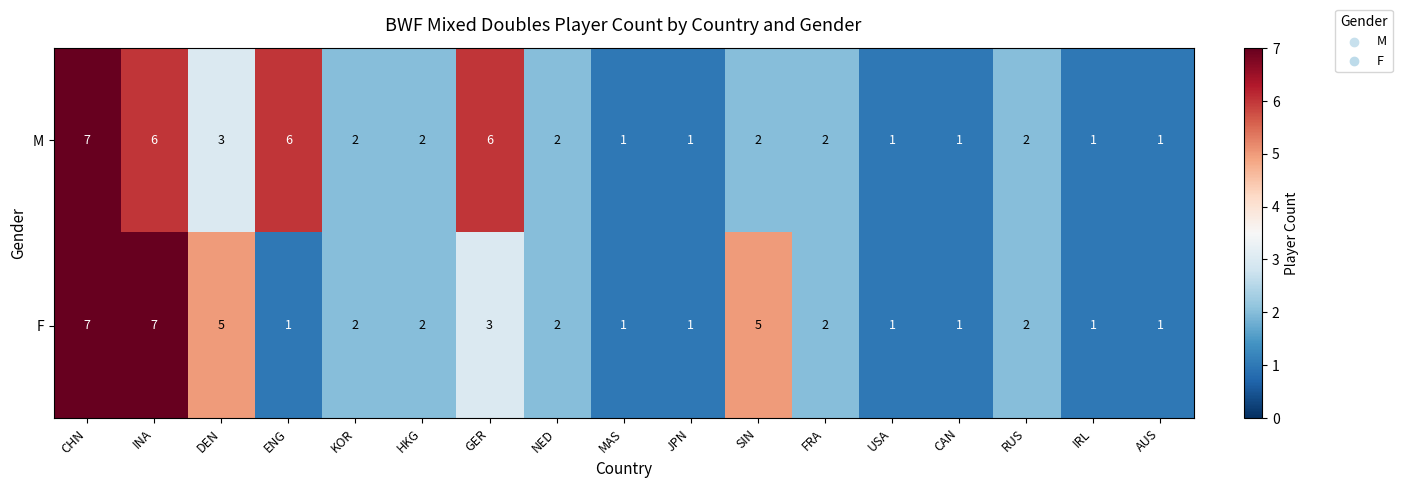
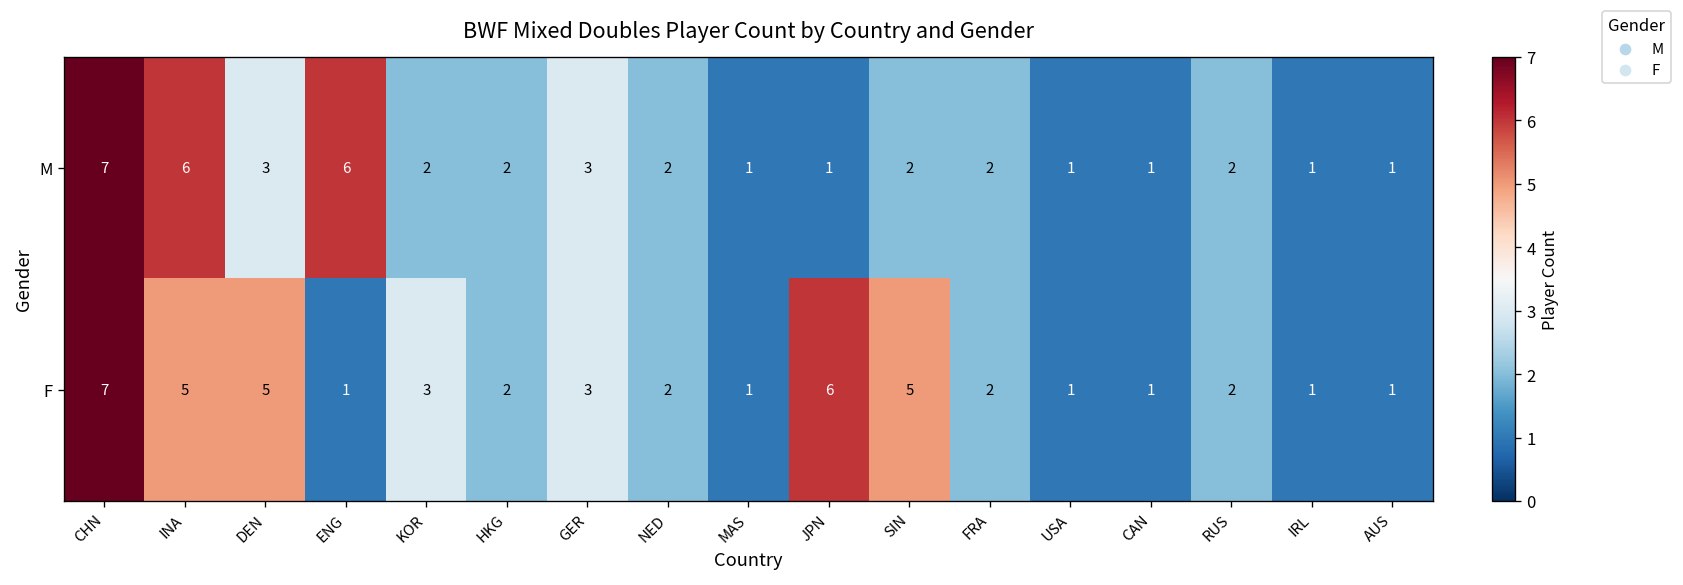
  {
    "M": {
      "CHN": 7,
      "INA": 6,
      "DEN": 3,
      "ENG": 6,
      "KOR": 2,
      "HKG": 2,
-     "GER": 6,
+     "GER": 3,
      "NED": 2,
      "MAS": 1,
      "JPN": 1,
      "SIN": 2,
      "FRA": 2,
      "USA": 1,
      "CAN": 1,
      "RUS": 2,
      "IRL": 1,
      "AUS": 1
    },
    "F": {
      "CHN": 7,
-     "INA": 7,
+     "INA": 5,
      "DEN": 5,
      "ENG": 1,
-     "KOR": 2,
+     "KOR": 3,
      "HKG": 2,
      "GER": 3,
      "NED": 2,
      "MAS": 1,
-     "JPN": 1,
+     "JPN": 6,
      "SIN": 5,
      "FRA": 2,
      "USA": 1,
      "CAN": 1,
      "RUS": 2,
      "IRL": 1,
      "AUS": 1
    }
  }
